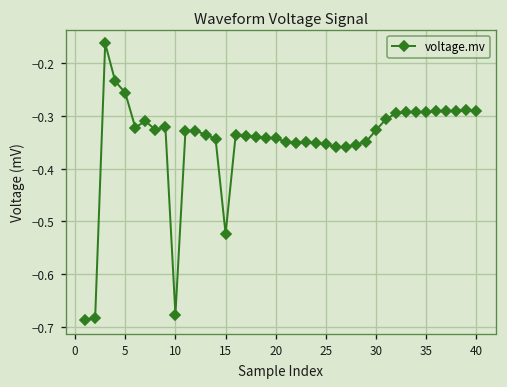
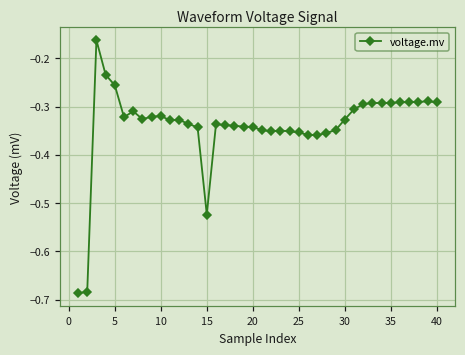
  {
    "5": -0.26,
-   "10": -0.68,
+   "10": -0.32,
    "15": -0.52,
    "20": -0.34,
    "25": -0.35,
    "30": -0.33,
    "35": -0.29,
    "40": -0.29
  }
